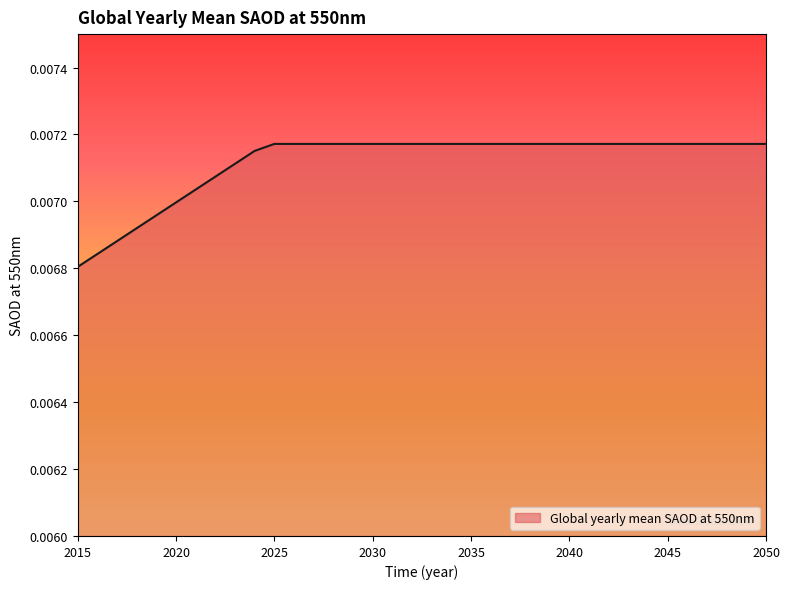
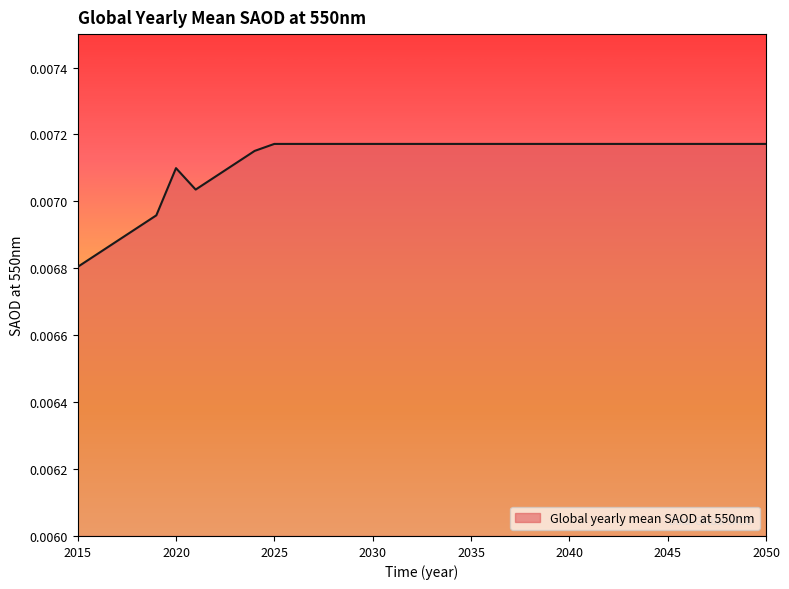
  {
    "2015": 0.00680,
-   "2020": 0.00700,
+   "2020": 0.00710,
    "2025": 0.00717,
    "2030": 0.00717,
    "2035": 0.00717,
    "2040": 0.00717,
    "2045": 0.00717,
    "2050": 0.00717
  }
